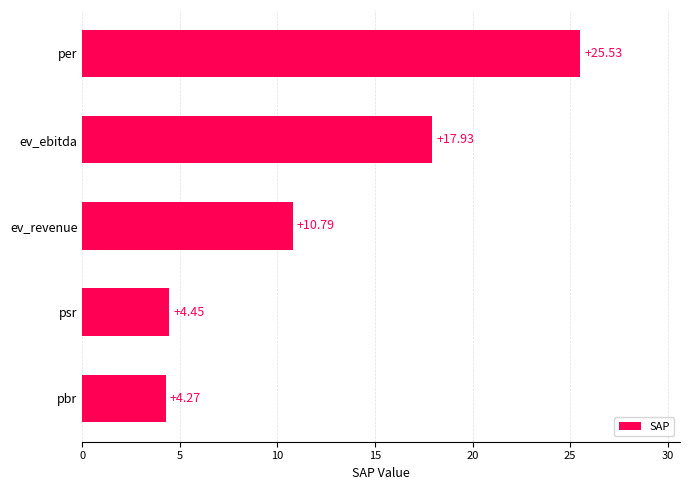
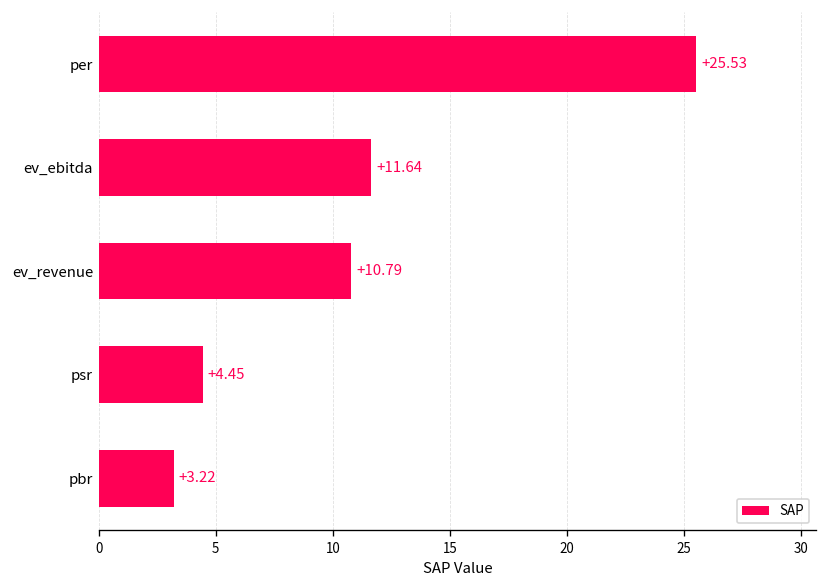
  {
    "per": "+25.53",
-   "ev_ebitda": "+17.93",
+   "ev_ebitda": "+11.64",
    "ev_revenue": "+10.79",
    "psr": "+4.45",
-   "pbr": "+4.27"
+   "pbr": "+3.22"
  }
